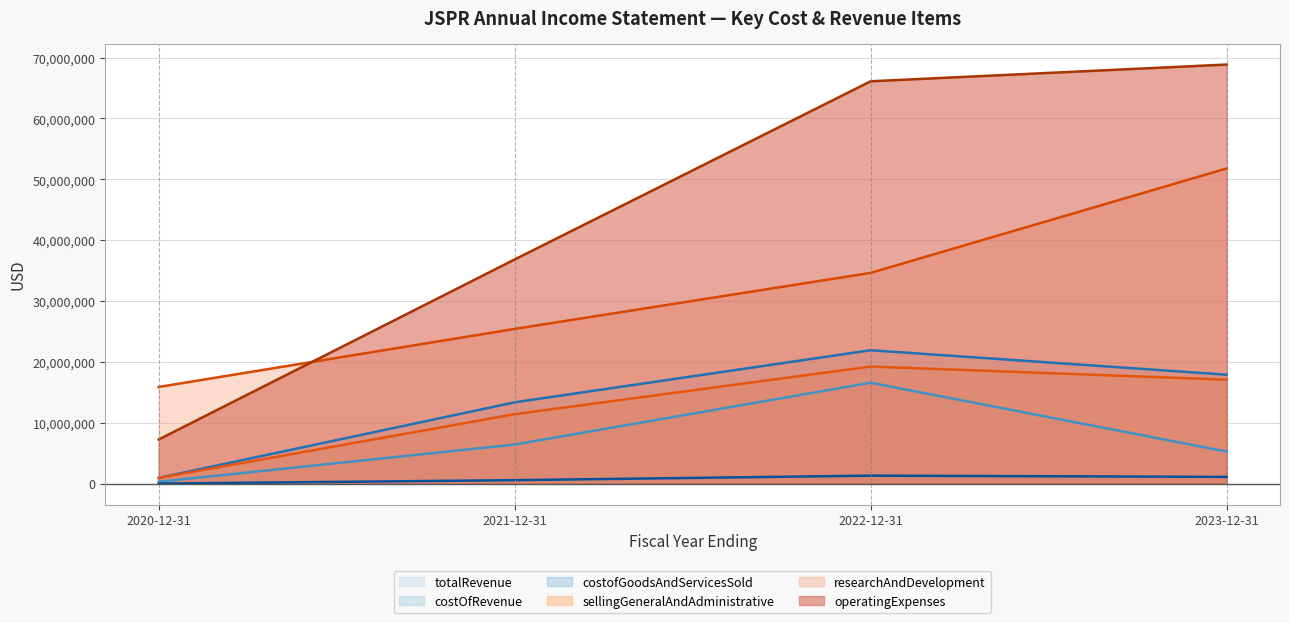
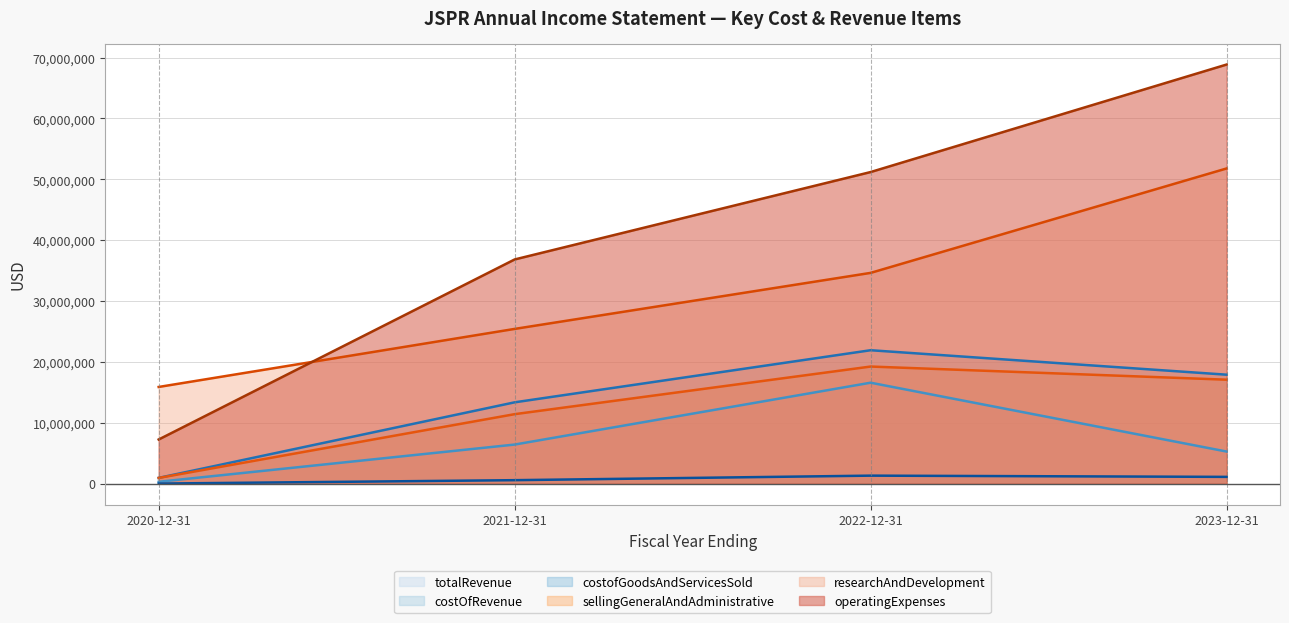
  {
    "operatingExpenses": {
      "2020-12-31": "7,000,000",
      "2021-12-31": "37,000,000",
-     "2022-12-31": "66,000,000",
+     "2022-12-31": "51,000,000",
      "2023-12-31": "69,000,000"
    }
  }
